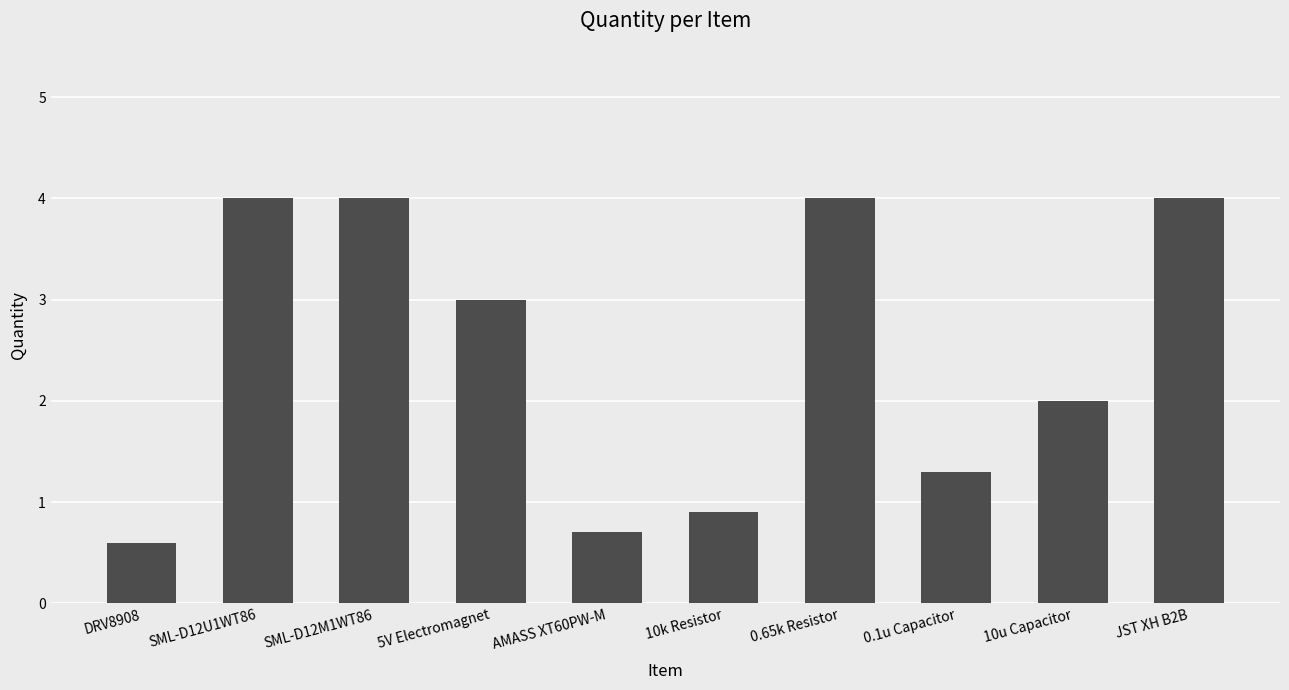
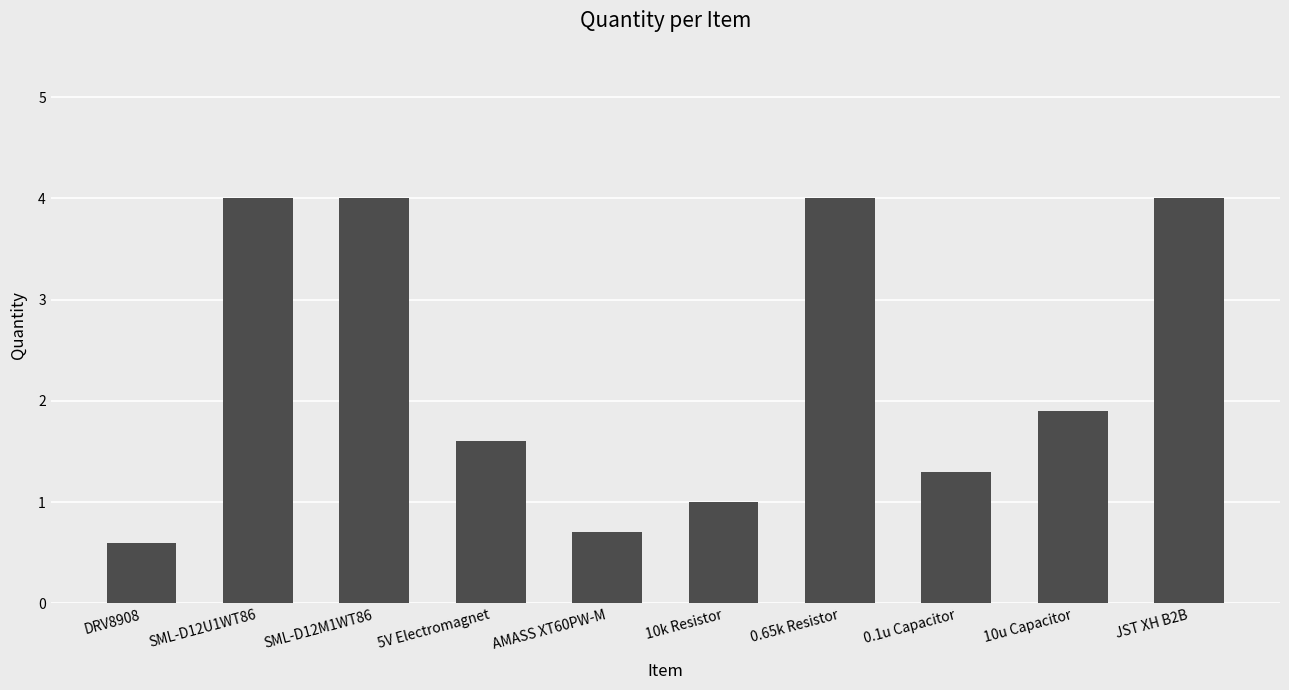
  {
    "DRV8908": 0.6,
    "SML-D12U1WT86": 4.0,
    "SML-D12M1WT86": 4.0,
-   "5V Electromagnet": 3.0,
+   "5V Electromagnet": 1.6,
    "AMASS XT60PW-M": 0.7,
-   "10k Resistor": 0.9,
+   "10k Resistor": 1.0,
    "0.65k Resistor": 4.0,
    "0.1u Capacitor": 1.3,
-   "10u Capacitor": 2.0,
+   "10u Capacitor": 1.9,
    "JST XH B2B": 4.0
  }
